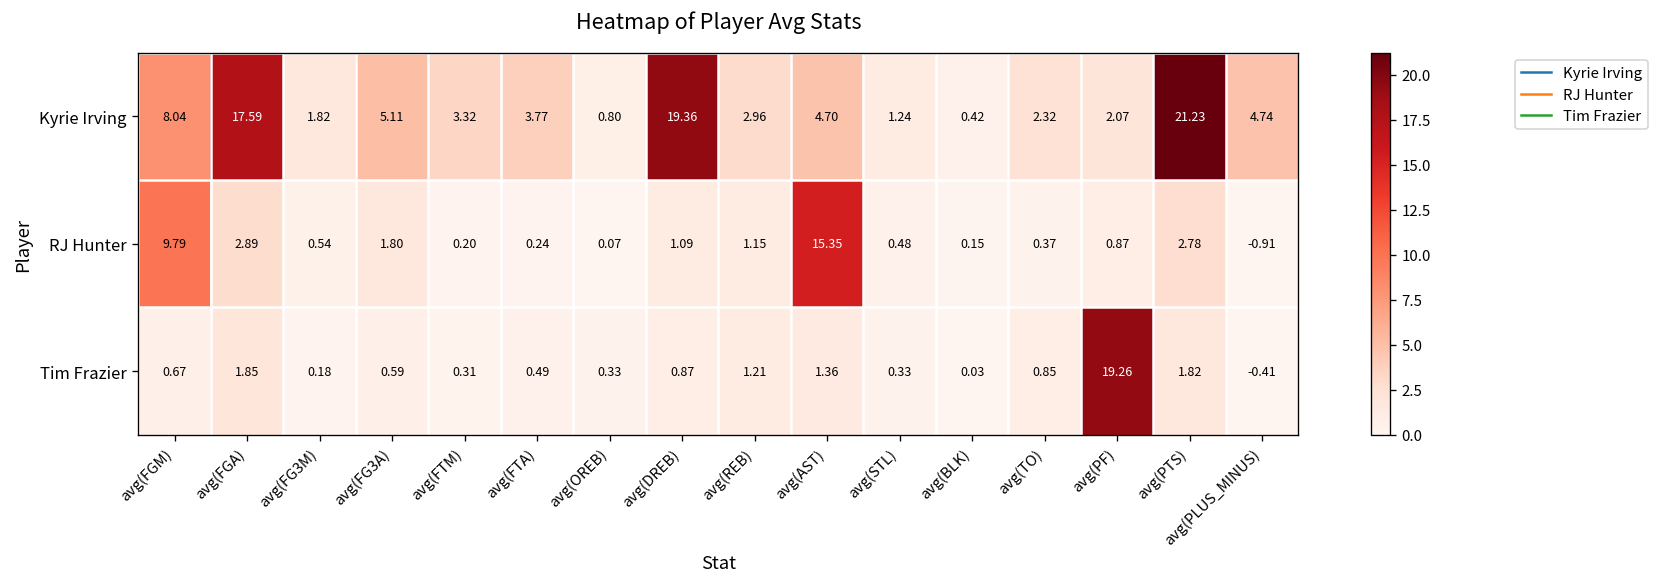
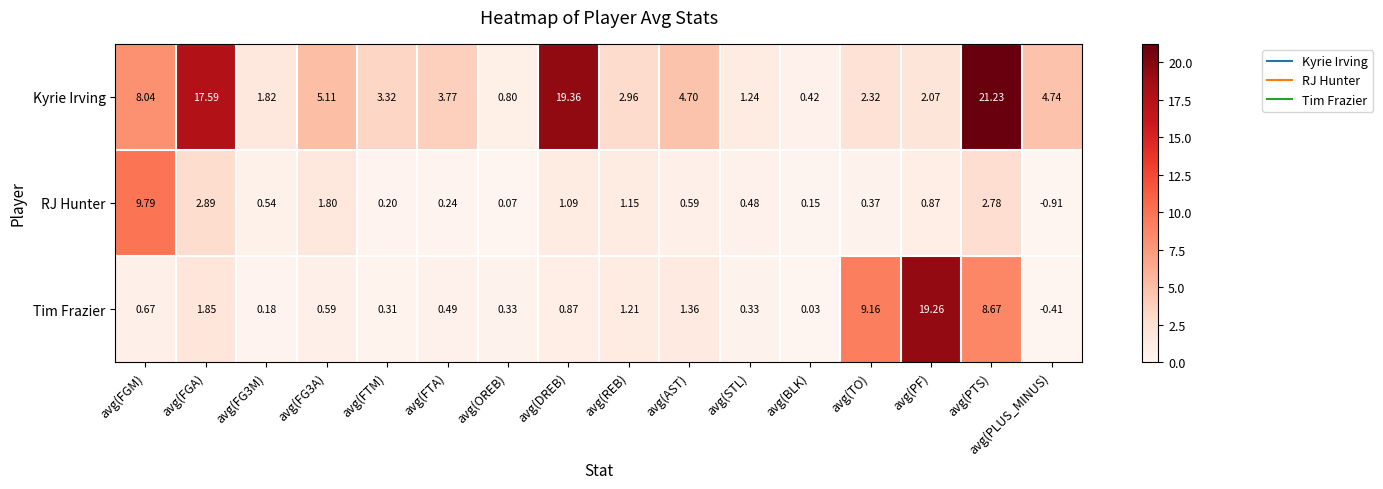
  {
    "Kyrie Irving": {
      "avg(FGM)": 8.04,
      "avg(FGA)": 17.59,
      "avg(FG3M)": 1.82,
      "avg(FG3A)": 5.11,
      "avg(FTM)": 3.32,
      "avg(FTA)": 3.77,
      "avg(OREB)": 0.80,
      "avg(DREB)": 19.36,
      "avg(REB)": 2.96,
      "avg(AST)": 4.70,
      "avg(STL)": 1.24,
      "avg(BLK)": 0.42,
      "avg(TO)": 2.32,
      "avg(PF)": 2.07,
      "avg(PTS)": 21.23,
      "avg(PLUS_MINUS)": 4.74
    },
    "RJ Hunter": {
      "avg(FGM)": 9.79,
      "avg(FGA)": 2.89,
      "avg(FG3M)": 0.54,
      "avg(FG3A)": 1.80,
      "avg(FTM)": 0.20,
      "avg(FTA)": 0.24,
      "avg(OREB)": 0.07,
      "avg(DREB)": 1.09,
      "avg(REB)": 1.15,
-     "avg(AST)": 15.35,
+     "avg(AST)": 0.59,
      "avg(STL)": 0.48,
      "avg(BLK)": 0.15,
      "avg(TO)": 0.37,
      "avg(PF)": 0.87,
      "avg(PTS)": 2.78,
      "avg(PLUS_MINUS)": -0.91
    },
    "Tim Frazier": {
      "avg(FGM)": 0.67,
      "avg(FGA)": 1.85,
      "avg(FG3M)": 0.18,
      "avg(FG3A)": 0.59,
      "avg(FTM)": 0.31,
      "avg(FTA)": 0.49,
      "avg(OREB)": 0.33,
      "avg(DREB)": 0.87,
      "avg(REB)": 1.21,
      "avg(AST)": 1.36,
      "avg(STL)": 0.33,
      "avg(BLK)": 0.03,
-     "avg(TO)": 0.85,
+     "avg(TO)": 9.16,
      "avg(PF)": 19.26,
-     "avg(PTS)": 1.82,
+     "avg(PTS)": 8.67,
      "avg(PLUS_MINUS)": -0.41
    }
  }
